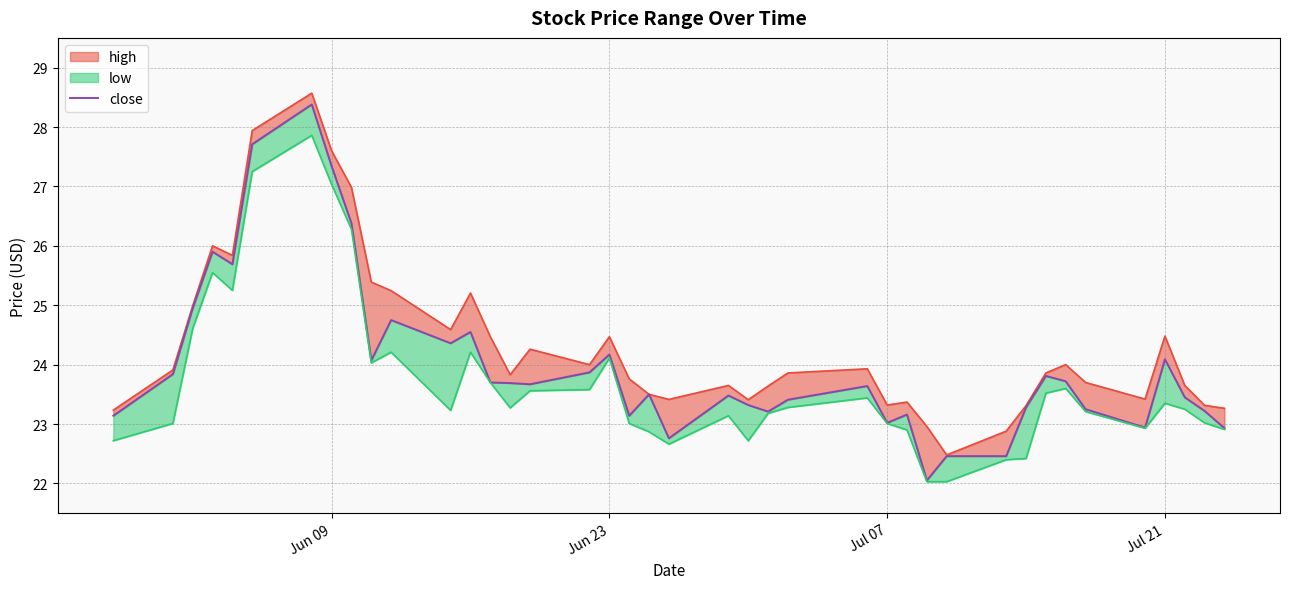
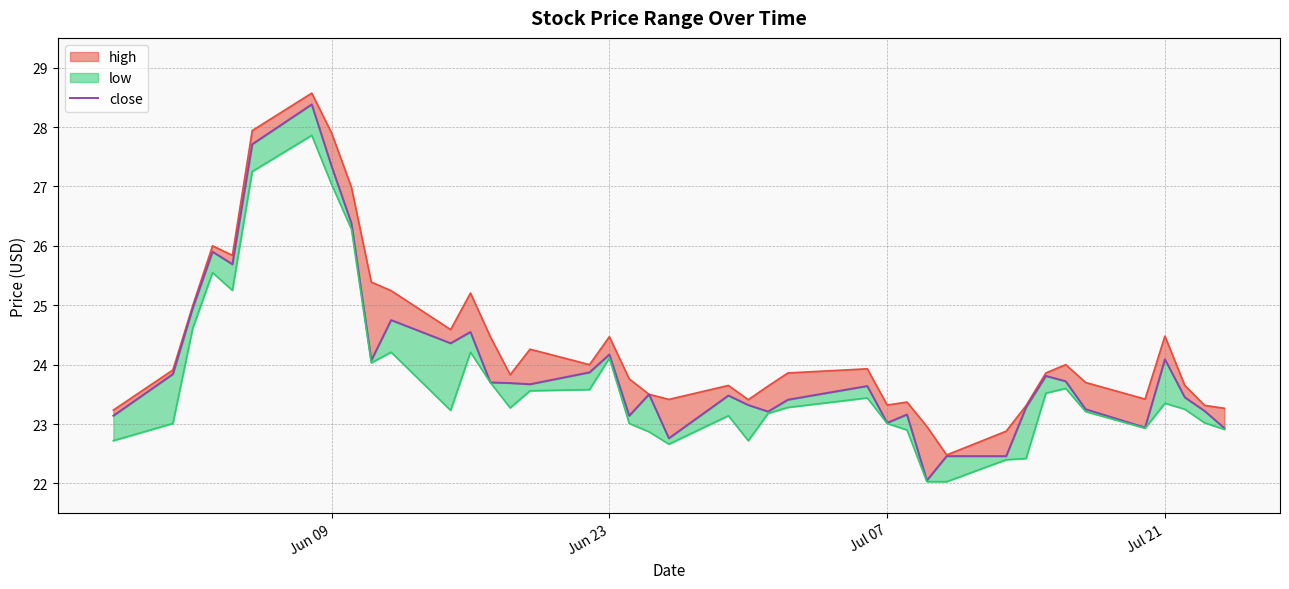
  {
    "high": {
-     "Jun 09": 27.6,
+     "Jun 09": 27.9,
      "Jun 23": 24.5,
      "Jul 07": 23.3,
      "Jul 21": 24.5
    }
  }
